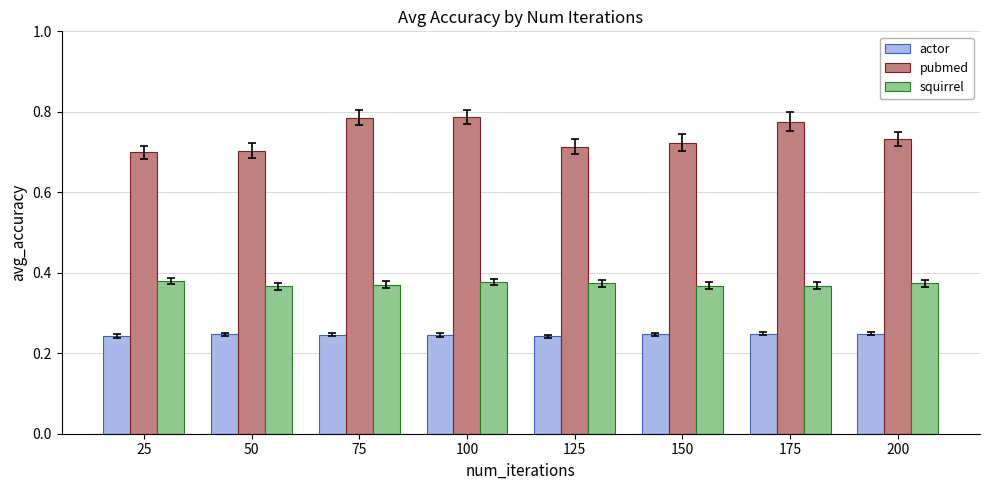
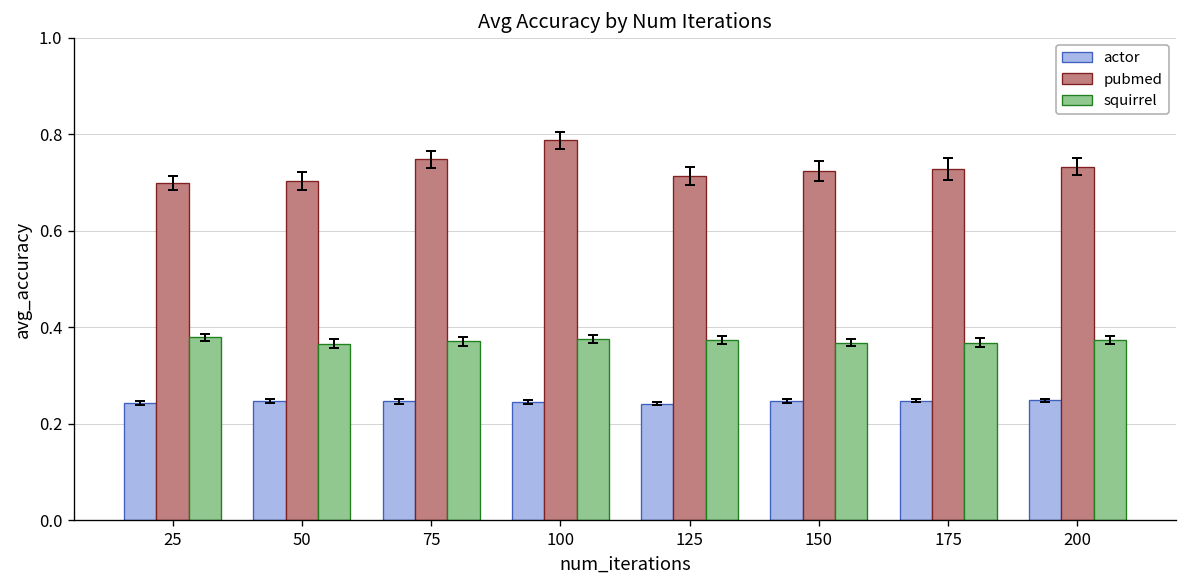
  {
    "actor": {
      "25": 0.24,
      "50": 0.25,
      "75": 0.25,
      "100": 0.25,
      "125": 0.24,
      "150": 0.25,
      "175": 0.25,
      "200": 0.25
    },
    "pubmed": {
      "25": 0.70,
      "50": 0.70,
-     "75": 0.79,
+     "75": 0.75,
      "100": 0.79,
      "125": 0.71,
      "150": 0.72,
-     "175": 0.78,
+     "175": 0.73,
      "200": 0.73
    },
    "squirrel": {
      "25": 0.38,
      "50": 0.37,
      "75": 0.37,
      "100": 0.38,
      "125": 0.37,
      "150": 0.37,
      "175": 0.37,
      "200": 0.37
    }
  }
